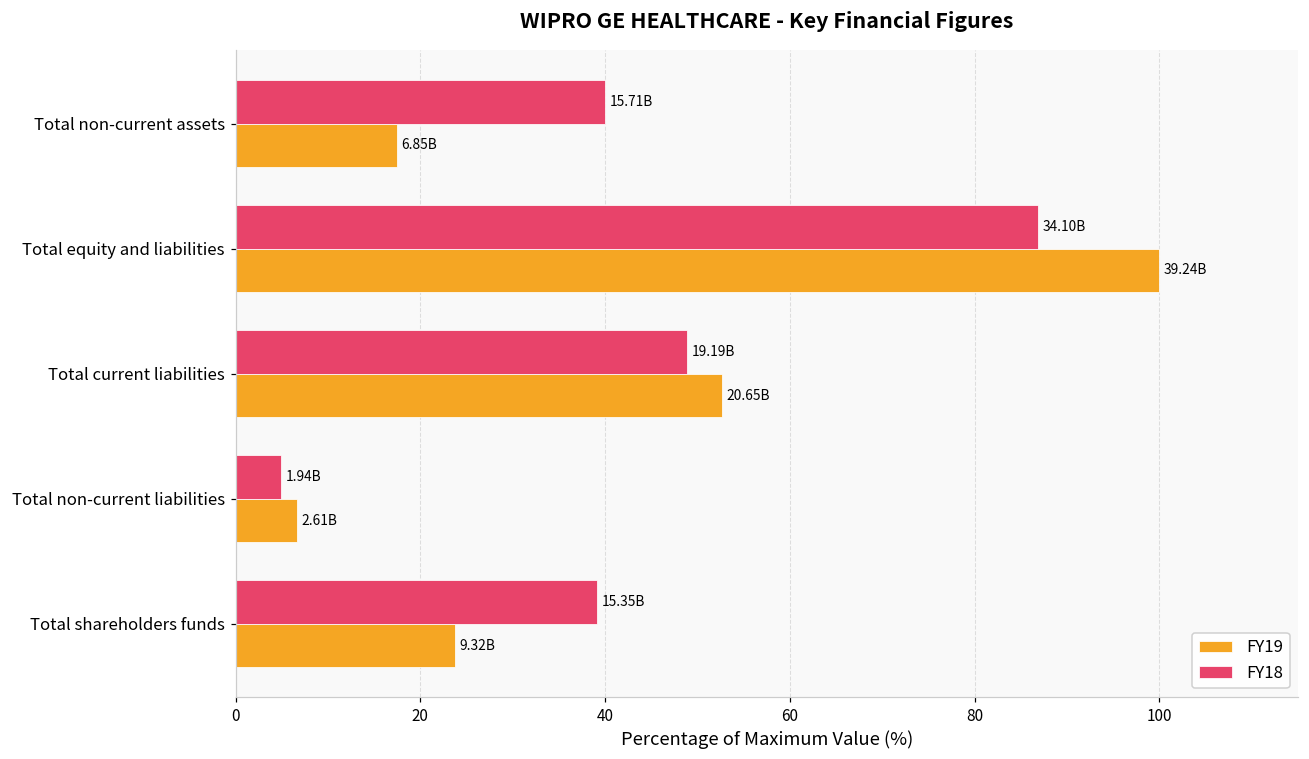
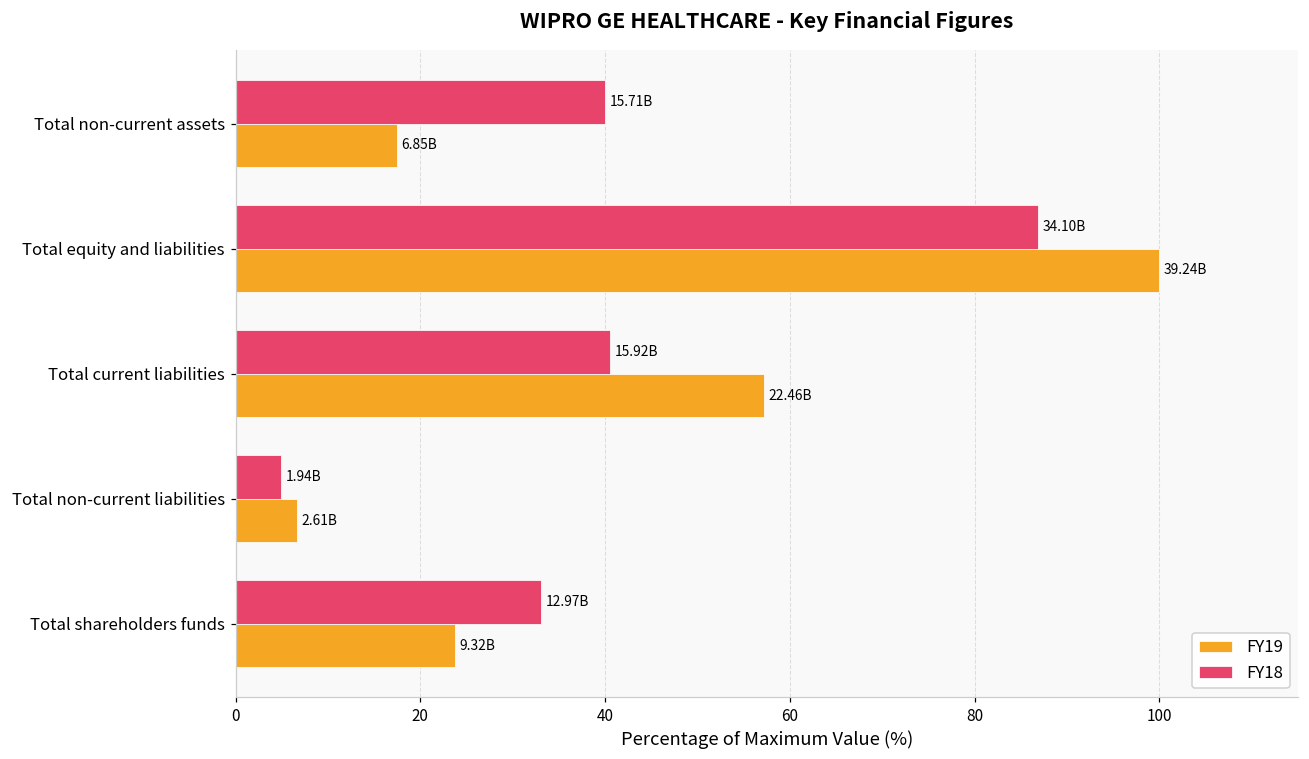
  {
    "FY19": {
-     "Total current liabilities": "20.65B"
+     "Total current liabilities": "22.46B"
    },
    "FY18": {
-     "Total current liabilities": "19.19B",
-     "Total shareholders funds": "15.35B"
+     "Total current liabilities": "15.92B",
+     "Total shareholders funds": "12.97B"
    }
  }
